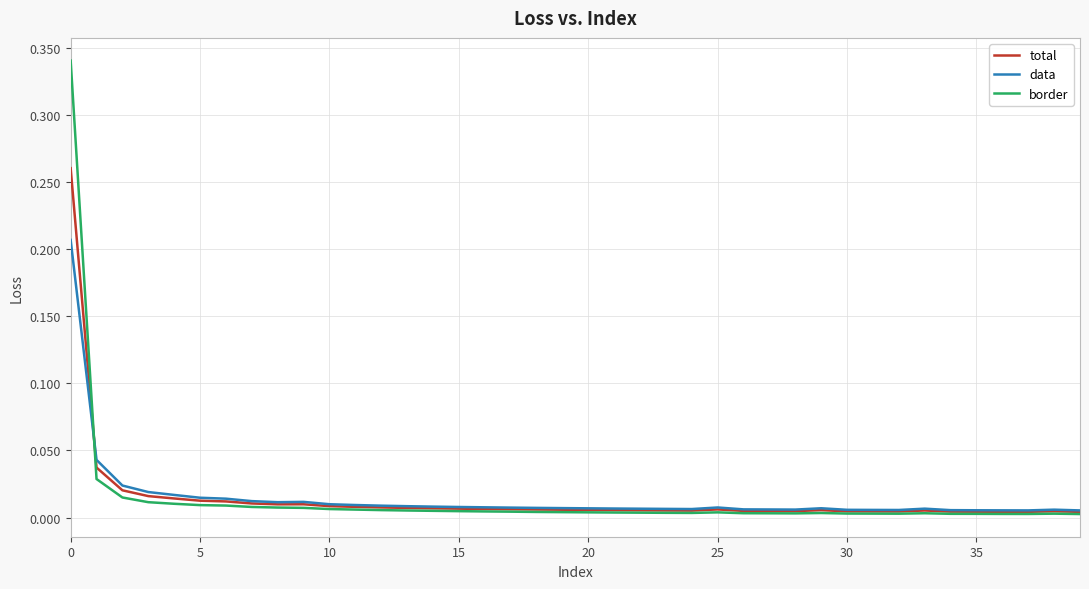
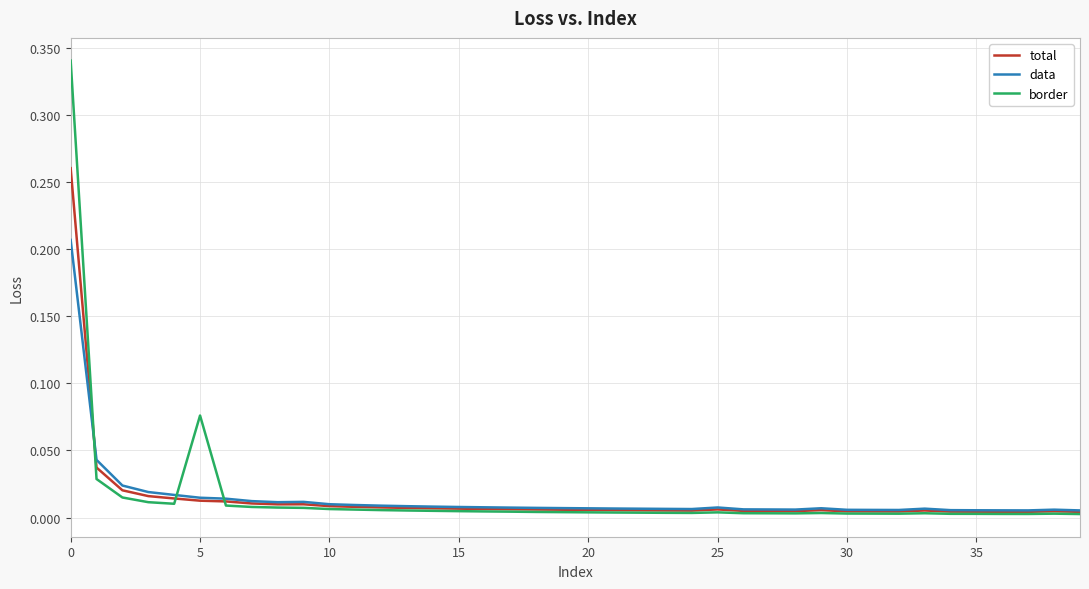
  {
    "total": {
      "0": 0.260,
      "5": 0.013
    },
    "data": {
      "0": 0.207,
      "5": 0.015
    },
    "border": {
      "0": 0.340,
-     "5": 0.009,
+     "5": 0.076,
      "10": 0.006,
      "15": 0.005,
      "25": 0.004
    }
  }
